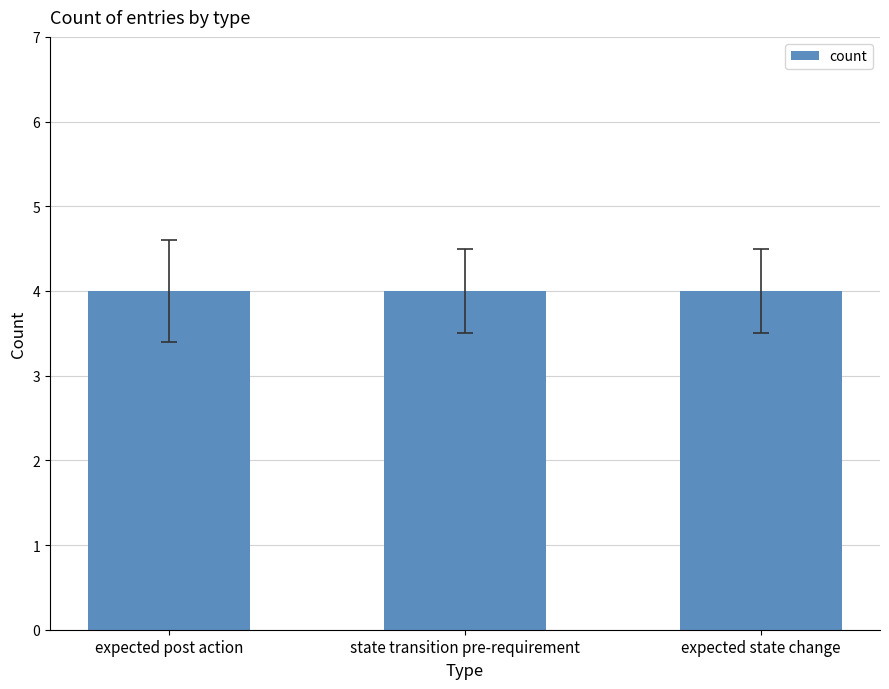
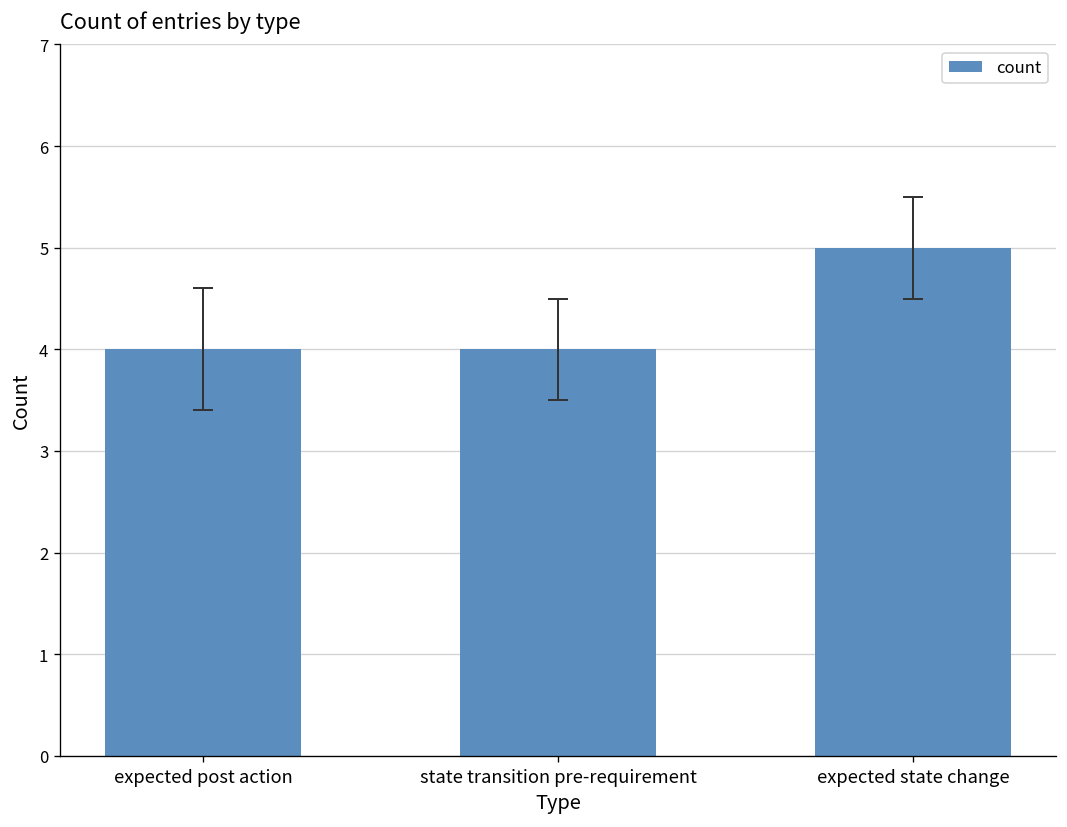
  {
    "count": {
      "expected post action": 4,
      "state transition pre-requirement": 4,
-     "expected state change": 4
+     "expected state change": 5
    }
  }
